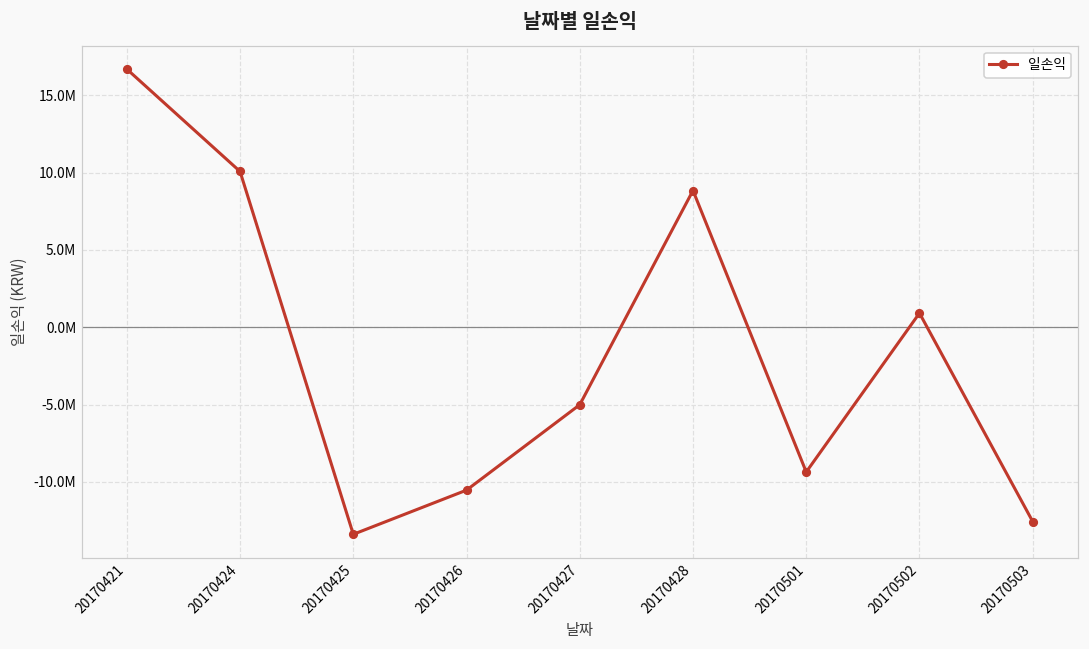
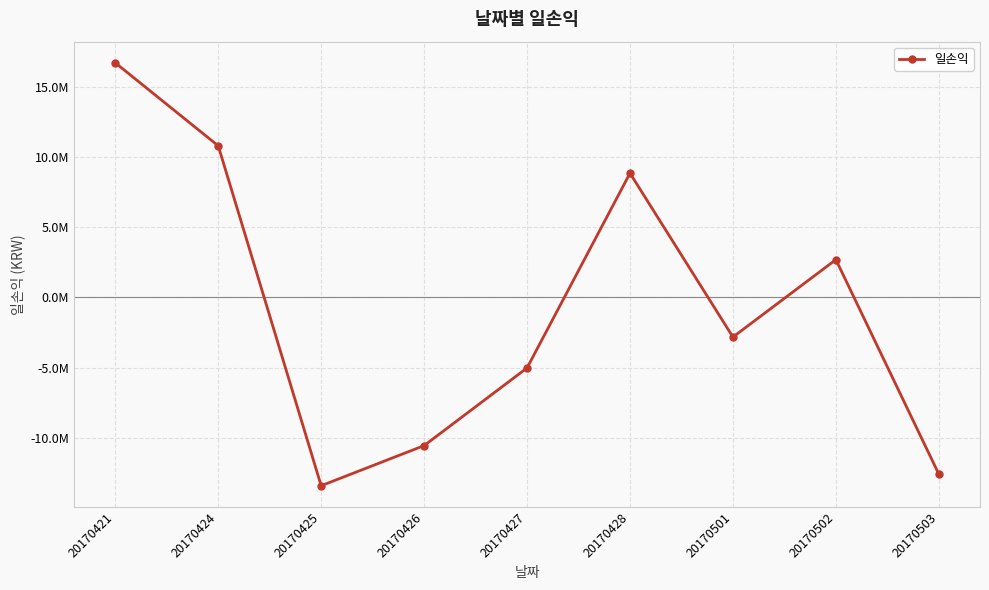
  {
    "20170421": 16700000,
-   "20170424": 10100000,
+   "20170424": 10800000,
    "20170425": -13400000,
    "20170426": -10500000,
    "20170427": -5000000,
    "20170428": 8800000,
-   "20170501": -9400000,
-   "20170502": 900000,
+   "20170501": -2800000,
+   "20170502": 2700000,
    "20170503": -12600000
  }
